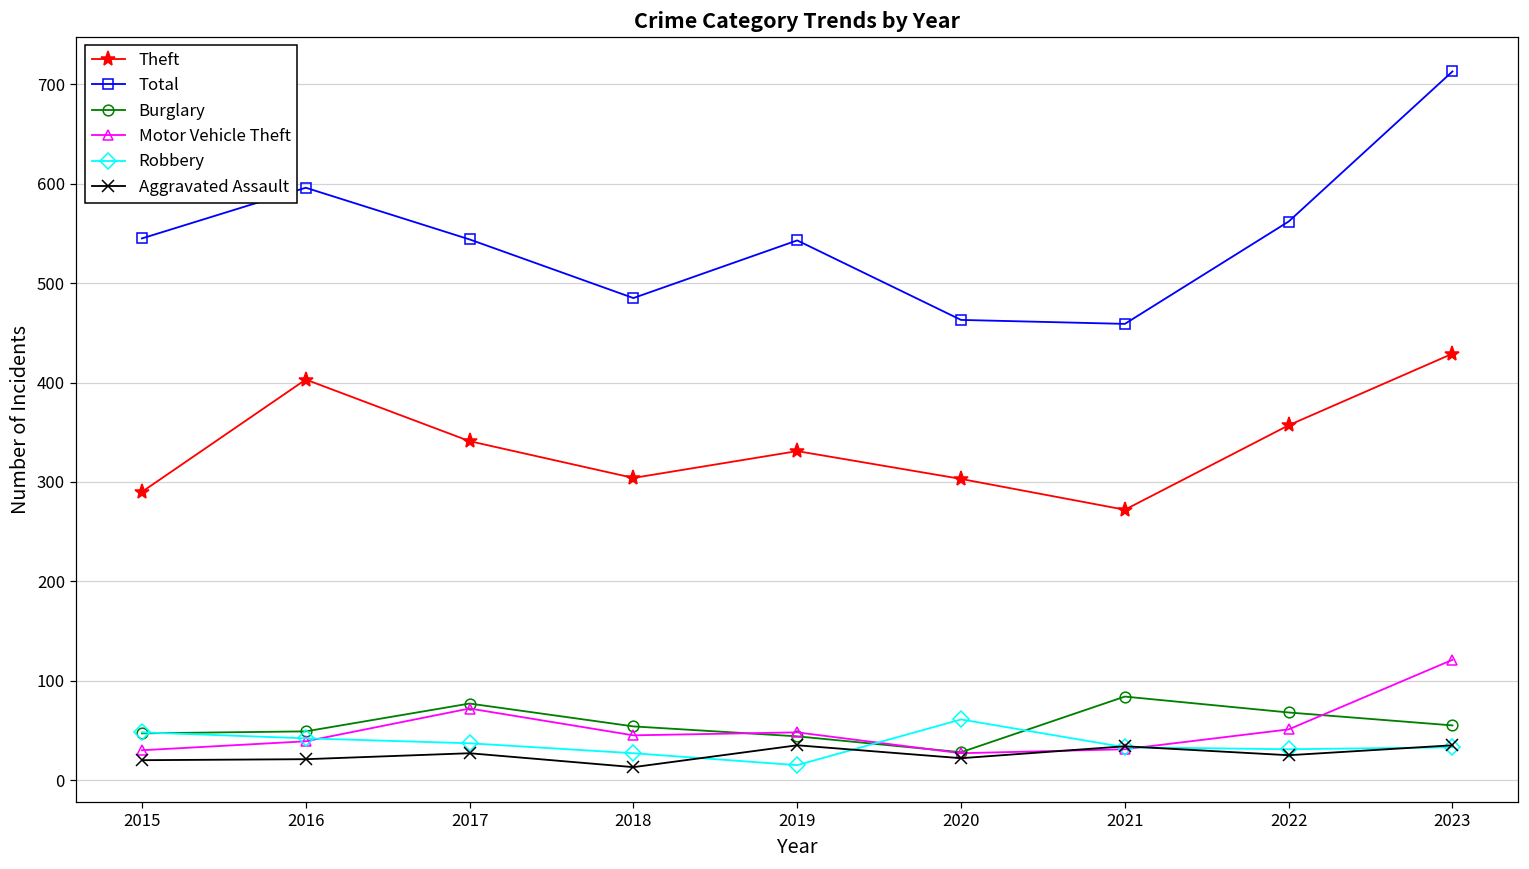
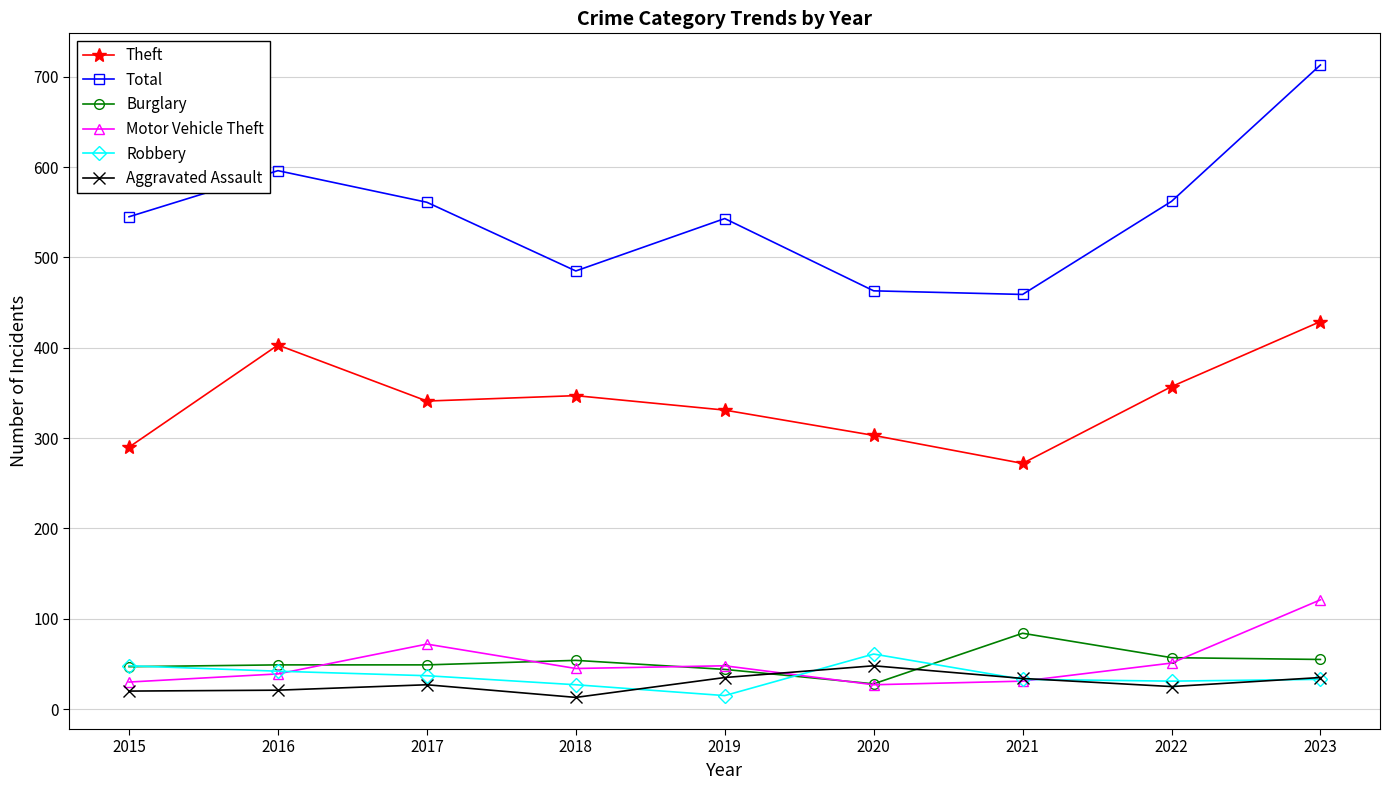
  {
    "Theft": {
      "2015": 290,
      "2016": 400,
      "2017": 340,
-     "2018": 300,
+     "2018": 350,
      "2019": 330,
      "2020": 300,
      "2021": 270,
      "2022": 360,
      "2023": 430
    },
    "Total": {
      "2015": 550,
      "2016": 600,
-     "2017": 540,
+     "2017": 560,
      "2018": 490,
      "2019": 540,
      "2020": 460,
      "2021": 460,
      "2022": 560,
      "2023": 710
    },
    "Burglary": {
      "2016": 50,
-     "2017": 80,
+     "2017": 50,
      "2018": 50,
      "2019": 40,
      "2021": 80,
-     "2022": 70,
+     "2022": 60,
      "2023": 60
    },
    "Motor Vehicle Theft": {
      "2015": 30,
      "2016": 40,
      "2017": 70,
      "2018": 50,
      "2019": 50,
      "2022": 50,
      "2023": 120
    },
    "Robbery": {
      "2016": 40,
      "2017": 40,
      "2018": 30,
      "2019": 20,
      "2020": 60,
      "2022": 30
    },
    "Aggravated Assault": {
      "2015": 20,
      "2016": 20,
      "2017": 30,
      "2018": 10,
      "2019": 40,
-     "2020": 20,
+     "2020": 50,
      "2022": 30
    }
  }
